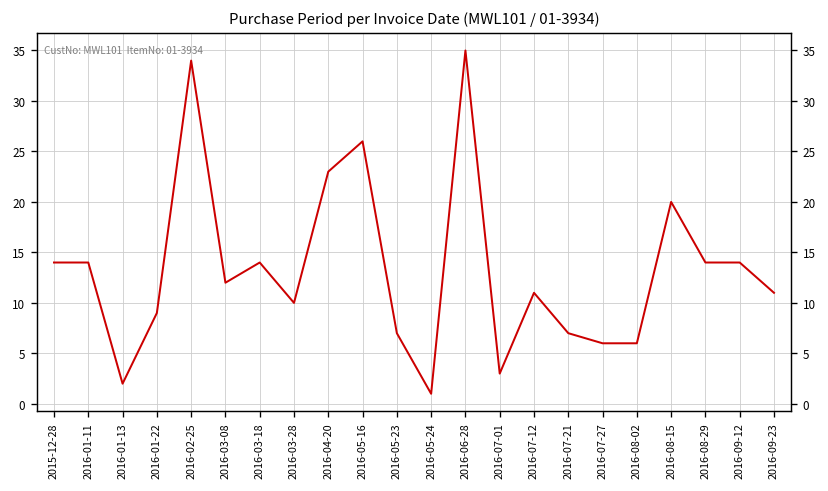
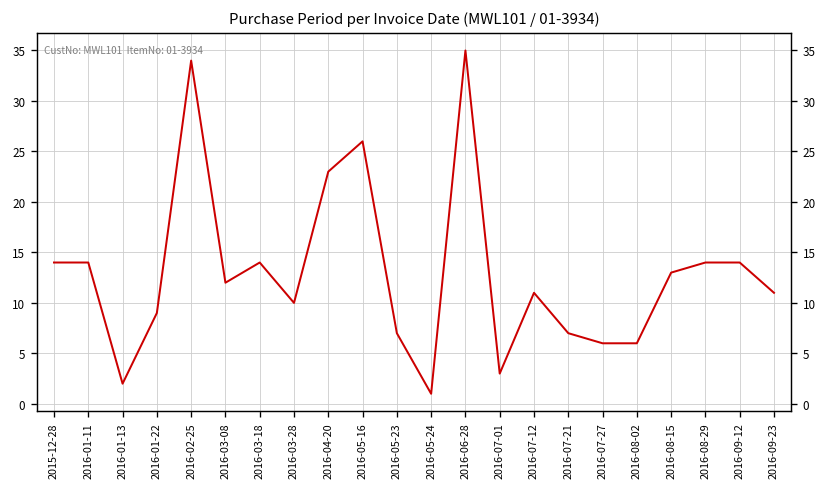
  {
    "2015-12-28": 14,
    "2016-01-11": 14,
    "2016-01-13": 2,
    "2016-01-22": 9,
    "2016-03-08": 12,
    "2016-03-18": 14,
    "2016-03-28": 10,
    "2016-04-20": 23,
    "2016-05-16": 26,
    "2016-05-23": 7,
    "2016-05-24": 1,
    "2016-06-28": 35,
    "2016-07-01": 3,
    "2016-07-12": 11,
    "2016-07-21": 7,
    "2016-07-27": 6,
    "2016-08-02": 6,
-   "2016-08-15": 20,
+   "2016-08-15": 13,
    "2016-08-29": 14,
    "2016-09-12": 14,
    "2016-09-23": 11
  }
